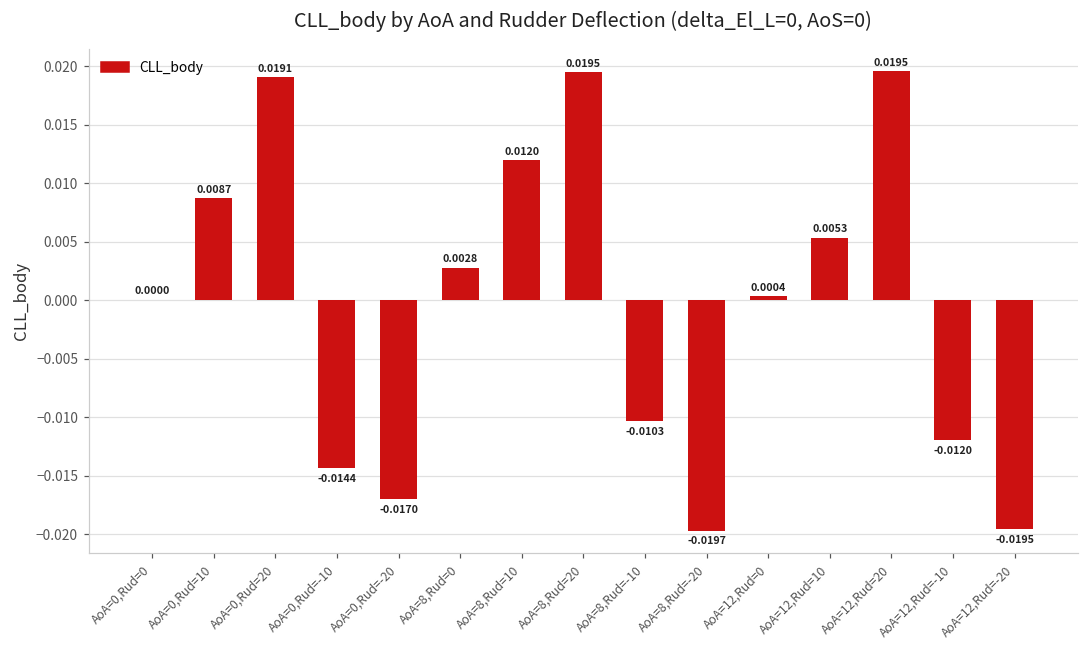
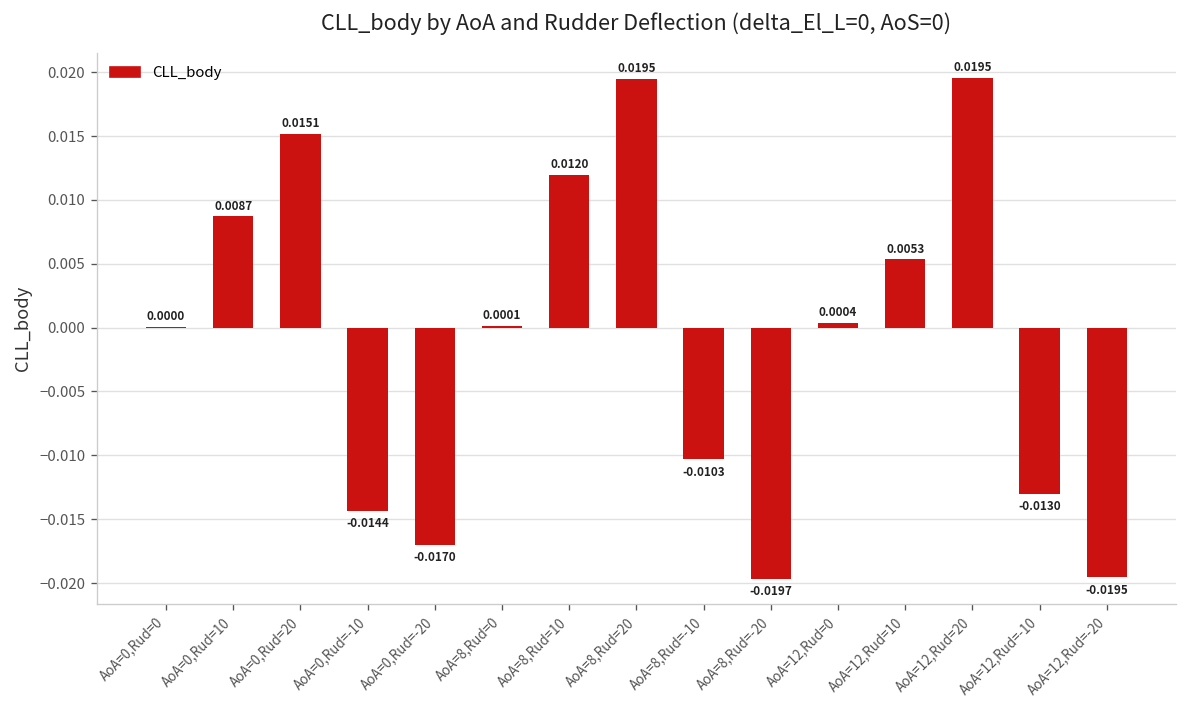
  {
    "AoA=0,Rud=0": 0.0000,
    "AoA=0,Rud=10": 0.0087,
-   "AoA=0,Rud=20": 0.0191,
+   "AoA=0,Rud=20": 0.0151,
    "AoA=0,Rud=-10": -0.0144,
    "AoA=0,Rud=-20": -0.0170,
-   "AoA=8,Rud=0": 0.0028,
+   "AoA=8,Rud=0": 0.0001,
    "AoA=8,Rud=10": 0.0120,
    "AoA=8,Rud=20": 0.0195,
    "AoA=8,Rud=-10": -0.0103,
    "AoA=8,Rud=-20": -0.0197,
    "AoA=12,Rud=0": 0.0004,
    "AoA=12,Rud=10": 0.0053,
    "AoA=12,Rud=20": 0.0195,
-   "AoA=12,Rud=-10": -0.0120,
+   "AoA=12,Rud=-10": -0.0130,
    "AoA=12,Rud=-20": -0.0195
  }
